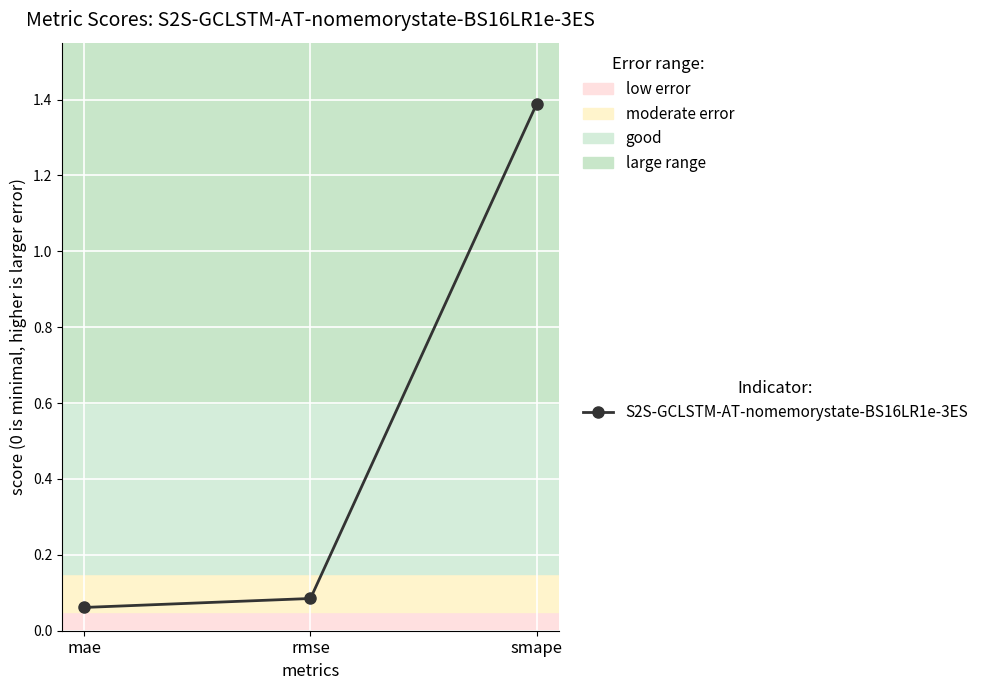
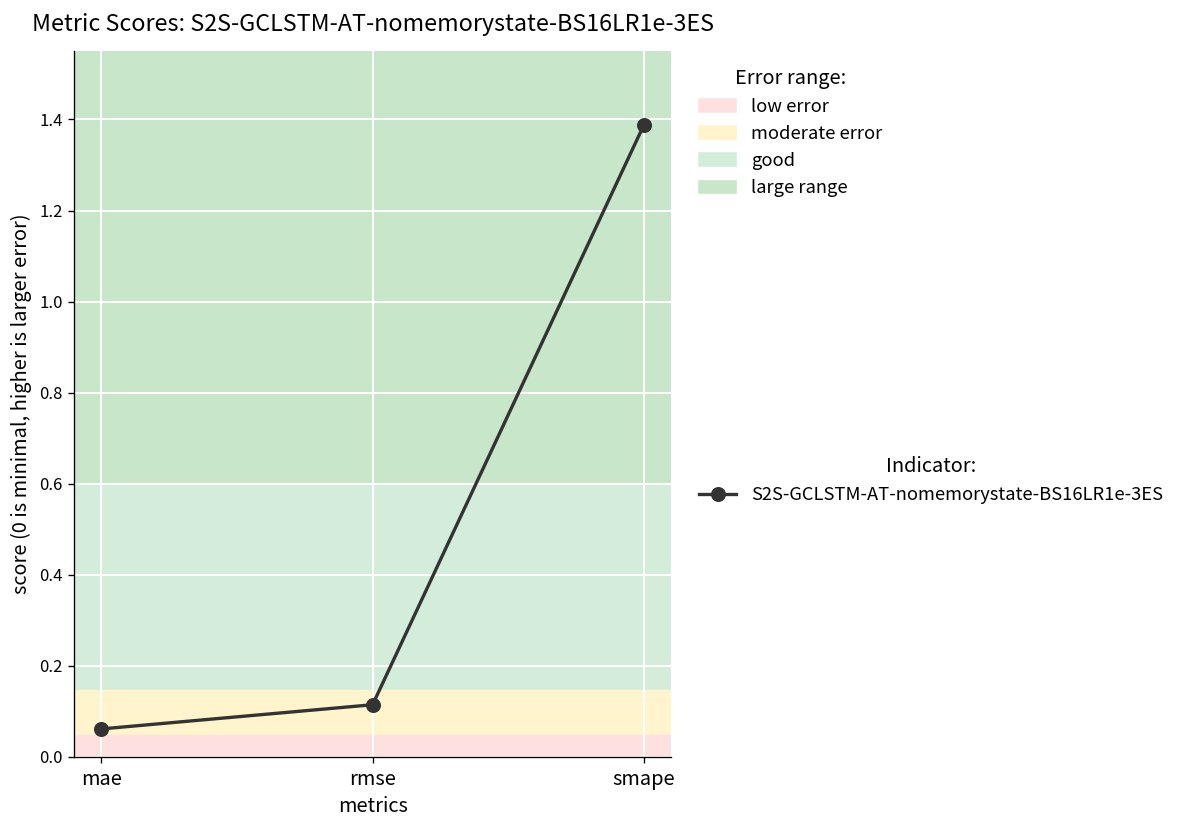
  {
    "mae": 0.06,
-   "rmse": 0.08,
+   "rmse": 0.11,
    "smape": 1.39
  }
